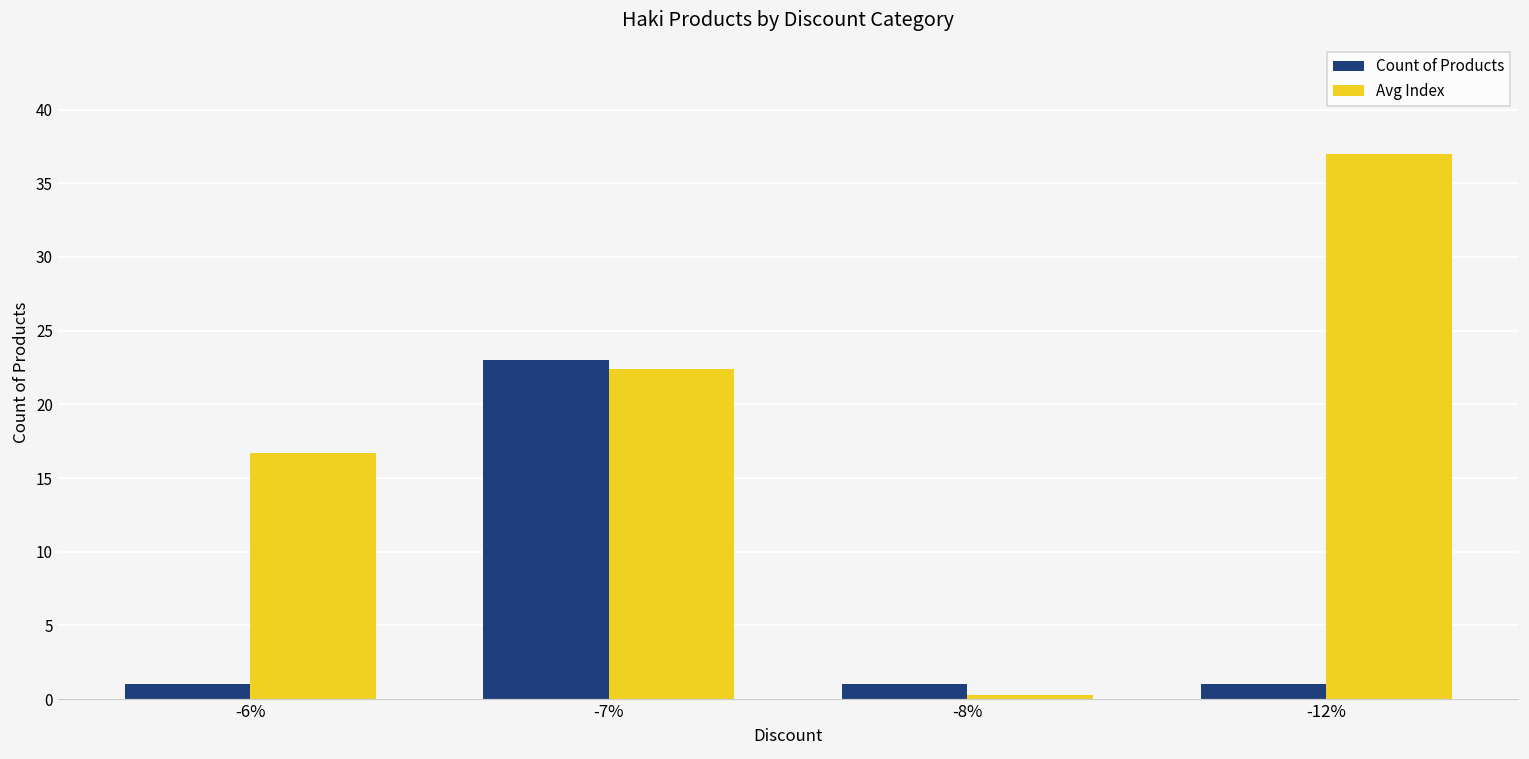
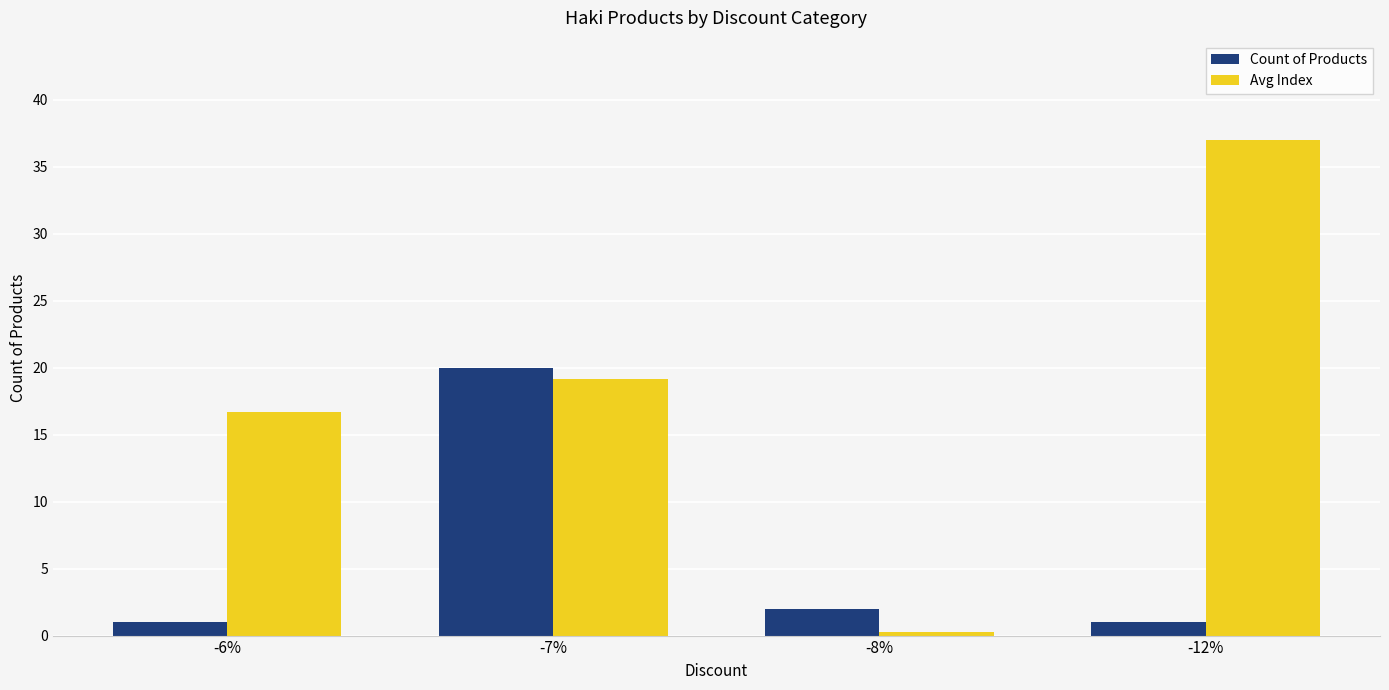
  {
    "Count of Products": {
      "-6%": 1,
-     "-7%": 23,
-     "-8%": 1,
+     "-7%": 20,
+     "-8%": 2,
      "-12%": 1
    },
    "Avg Index": {
      "-6%": 16.7,
-     "-7%": 22.4,
+     "-7%": 19.1,
      "-8%": 0.3,
      "-12%": 37.0
    }
  }
